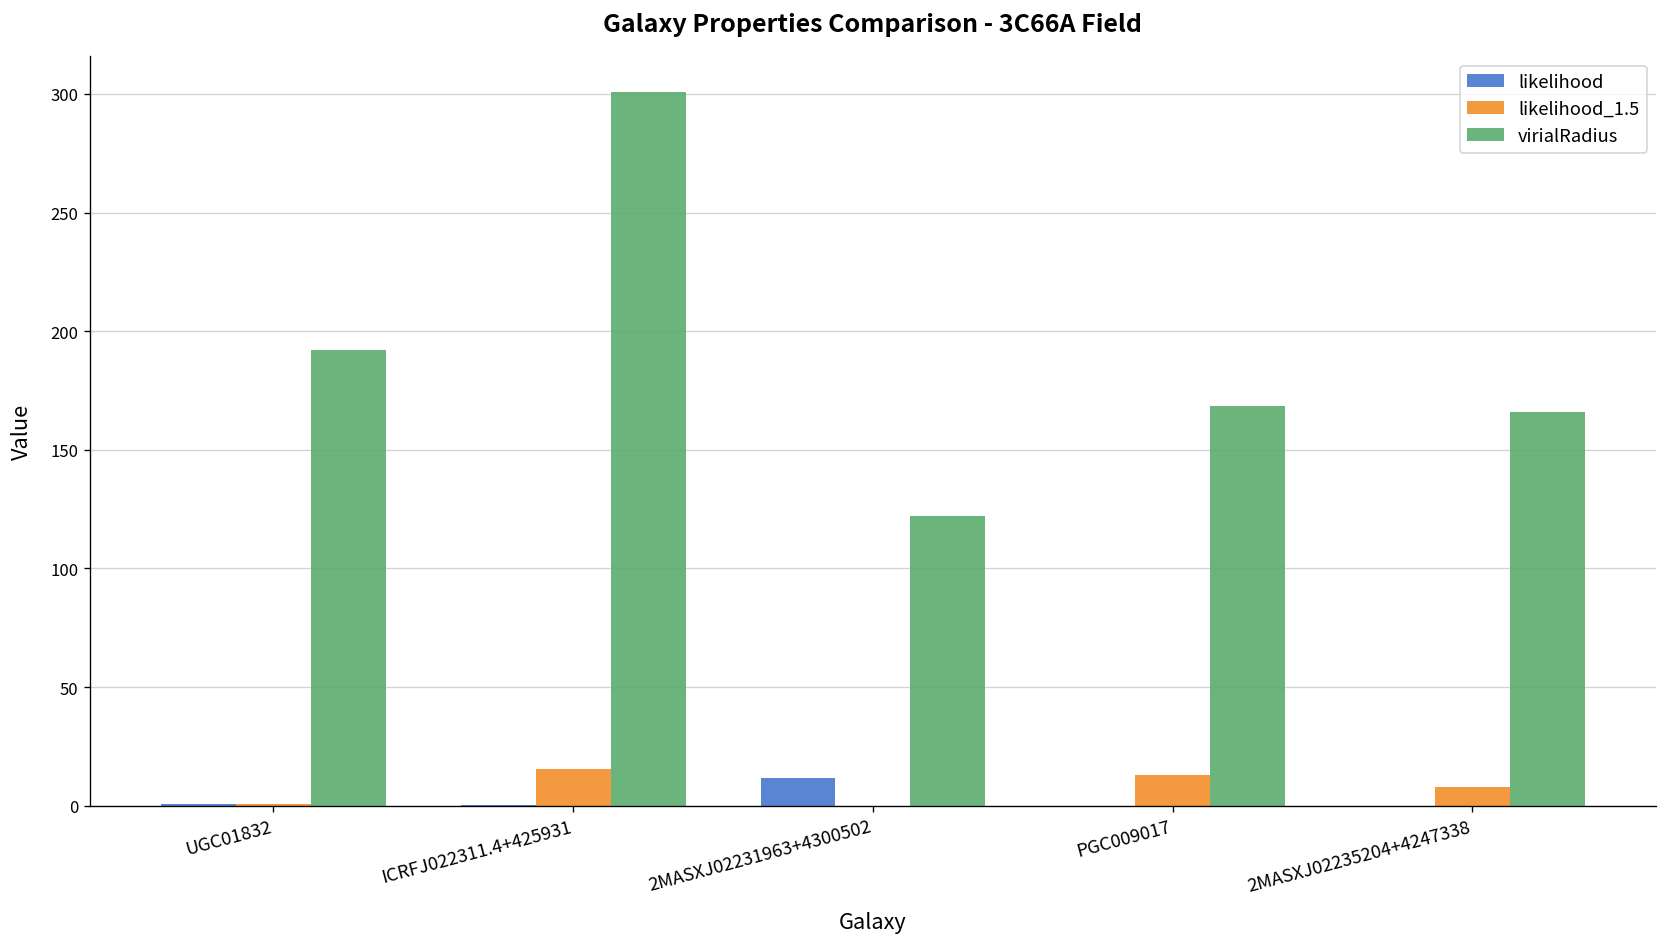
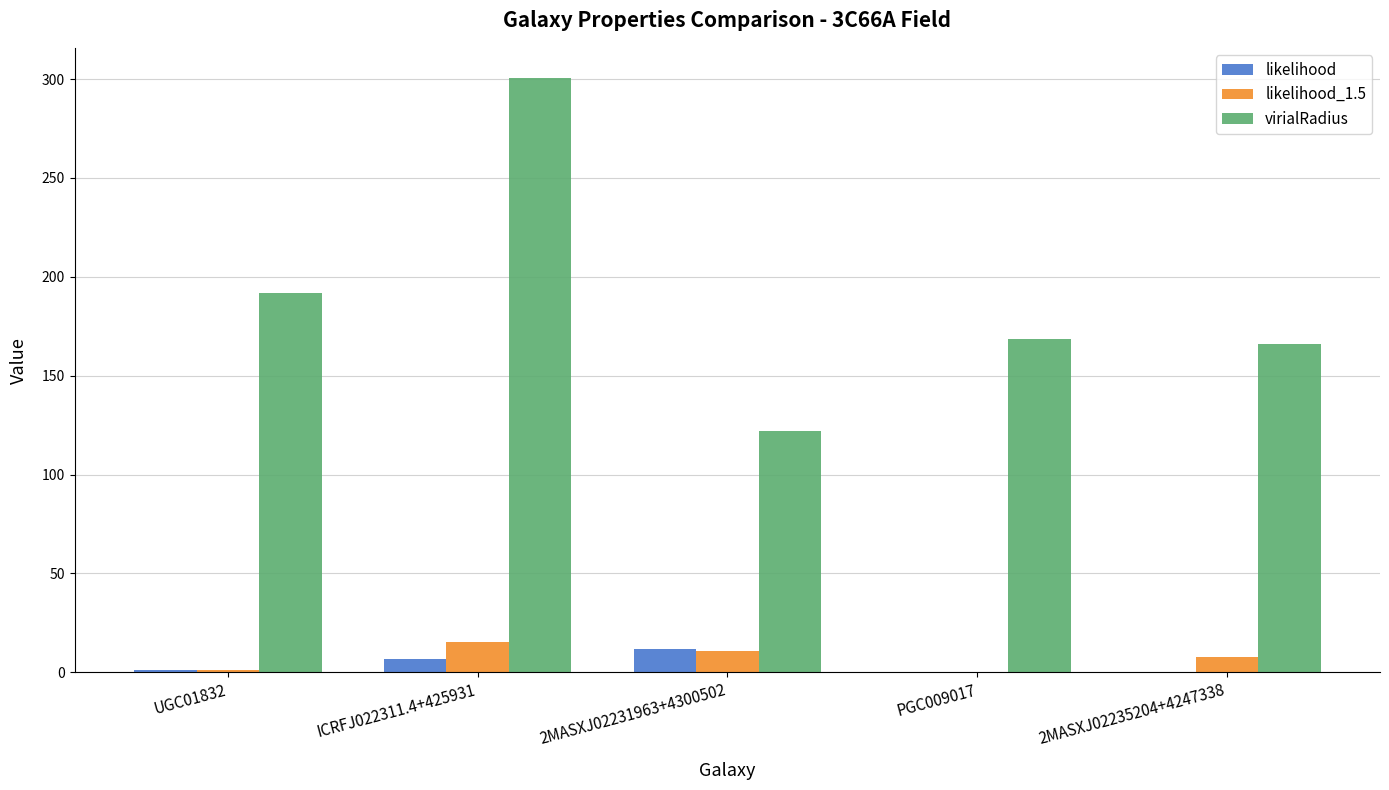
  {
    "likelihood": {
-     "ICRFJ022311.4+425931": 0,
+     "ICRFJ022311.4+425931": 7,
      "2MASXJ02231963+4300502": 12
    },
    "likelihood_1.5": {
      "ICRFJ022311.4+425931": 15,
-     "2MASXJ02231963+4300502": 0,
-     "PGC009017": 13,
+     "2MASXJ02231963+4300502": 11,
+     "PGC009017": 0,
      "2MASXJ02235204+4247338": 8
    },
    "virialRadius": {
      "UGC01832": 192,
      "ICRFJ022311.4+425931": 301,
      "2MASXJ02231963+4300502": 122,
      "PGC009017": 168,
      "2MASXJ02235204+4247338": 166
    }
  }
